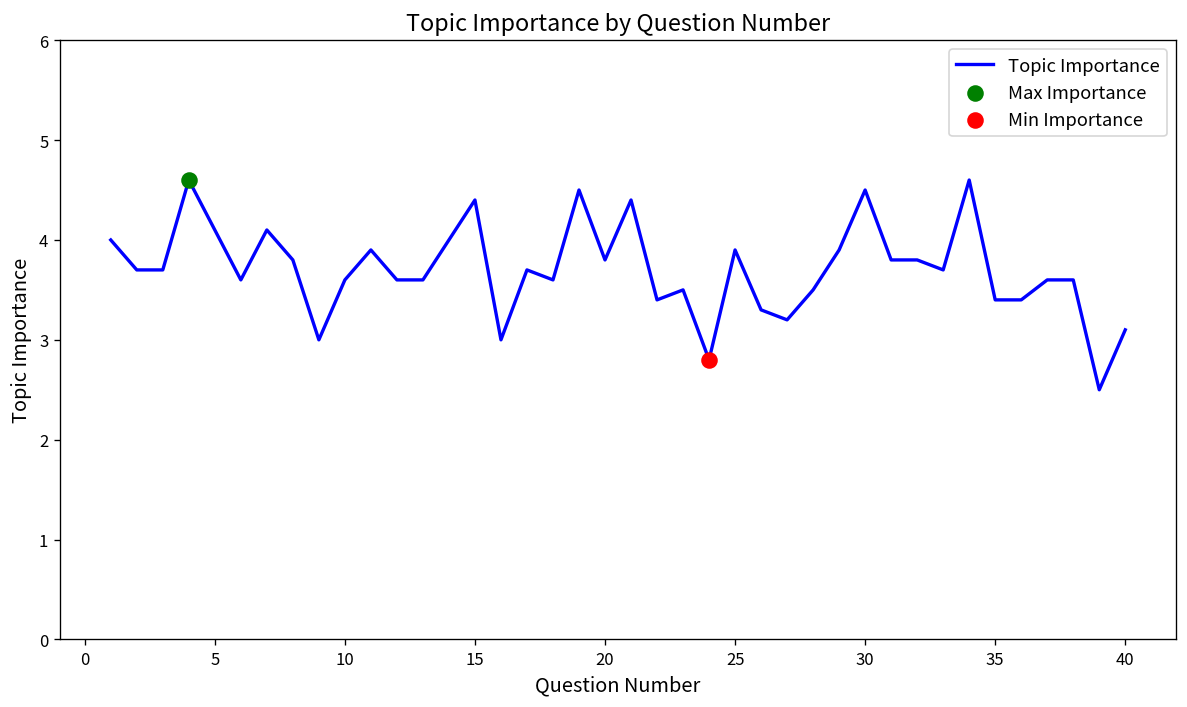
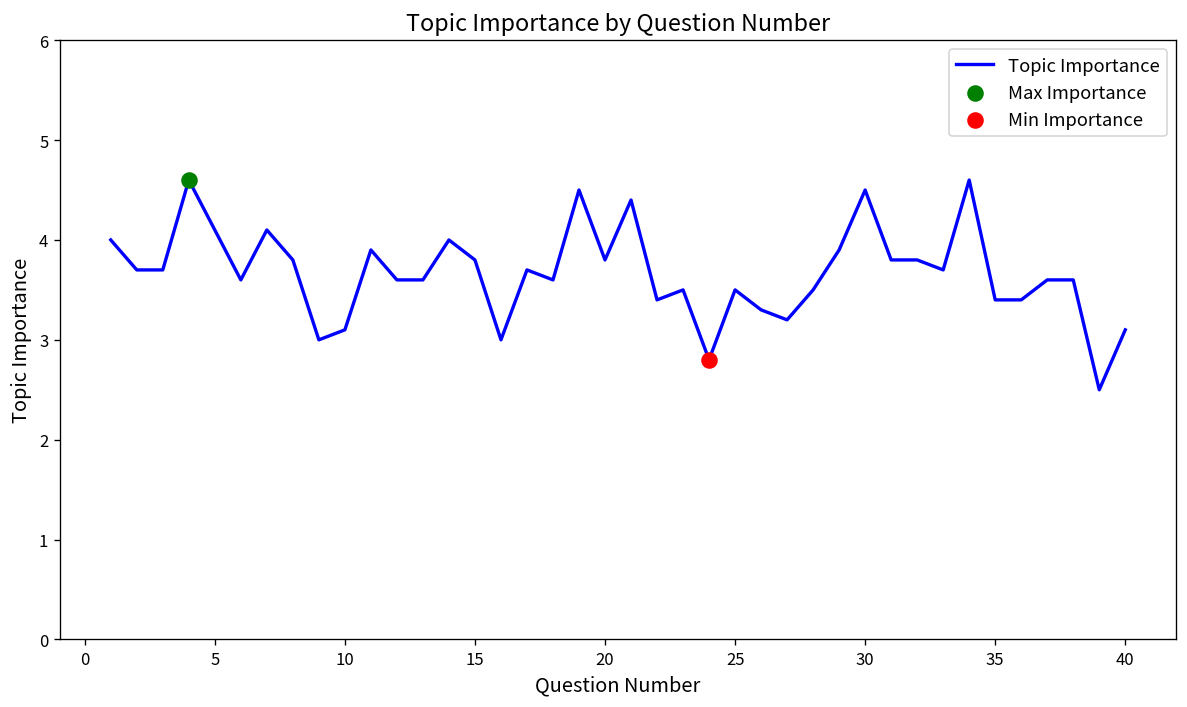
  {
    "Topic Importance": {
      "5": 4.1,
-     "10": 3.6,
-     "15": 4.4,
+     "10": 3.1,
+     "15": 3.8,
      "20": 3.8,
-     "25": 3.9,
+     "25": 3.5,
      "30": 4.5,
      "35": 3.4,
      "40": 3.1
    }
  }
